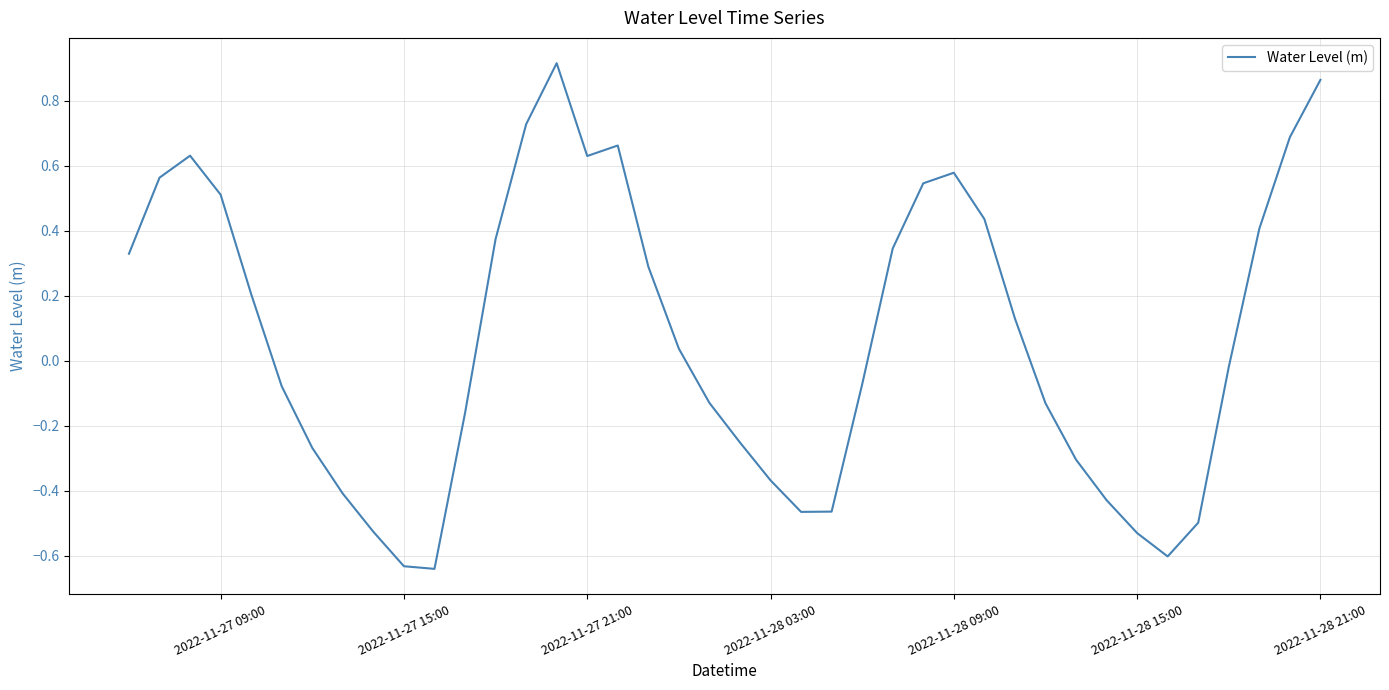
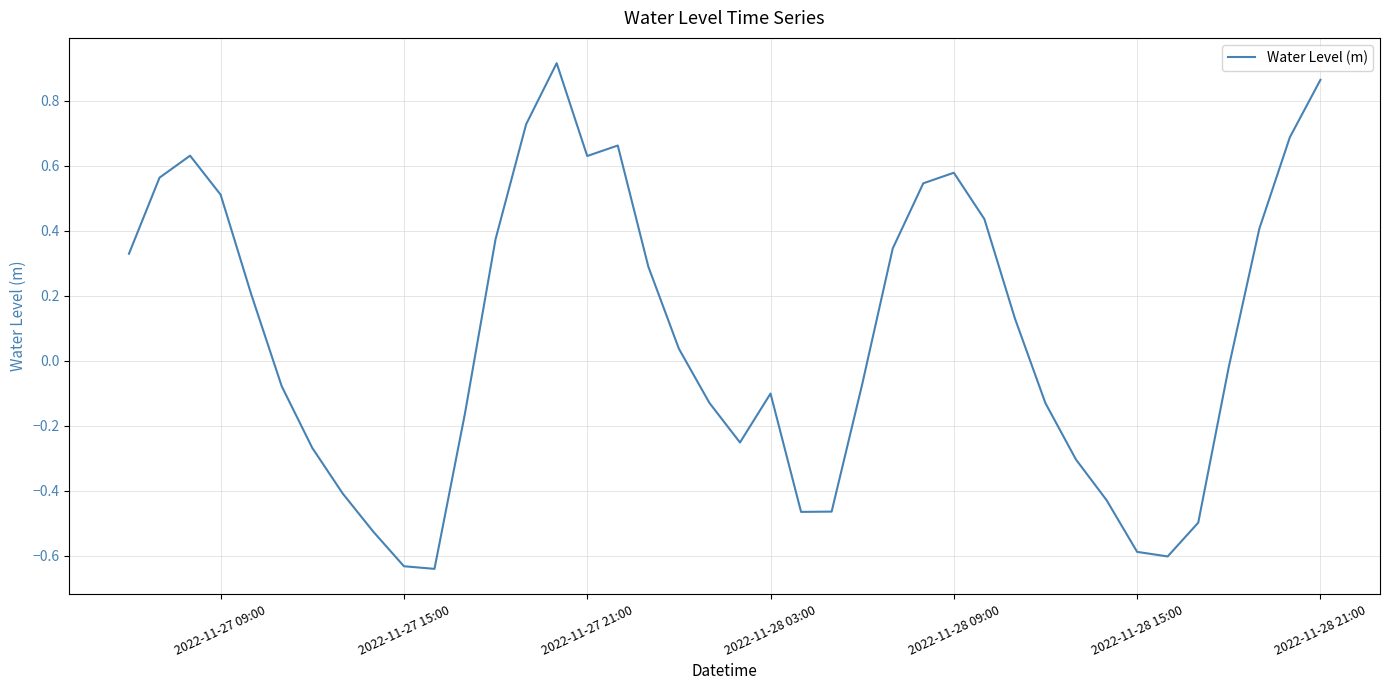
  {
    "2022-11-27 09:00": 0.51,
    "2022-11-27 15:00": -0.63,
    "2022-11-27 21:00": 0.63,
-   "2022-11-28 03:00": -0.37,
+   "2022-11-28 03:00": -0.10,
    "2022-11-28 09:00": 0.58,
-   "2022-11-28 15:00": -0.53,
+   "2022-11-28 15:00": -0.59,
    "2022-11-28 21:00": 0.86
  }
